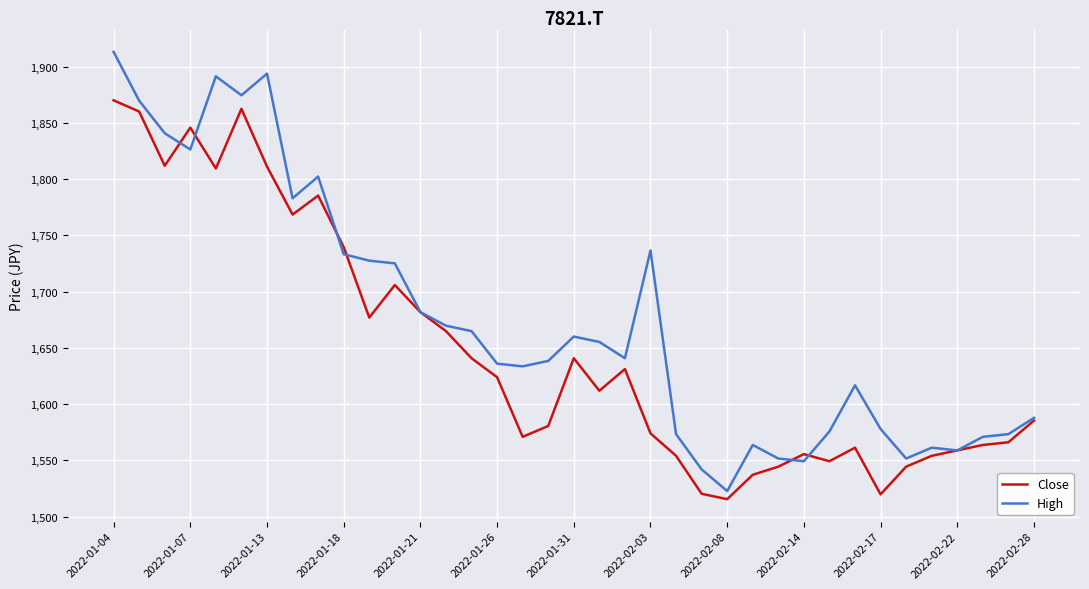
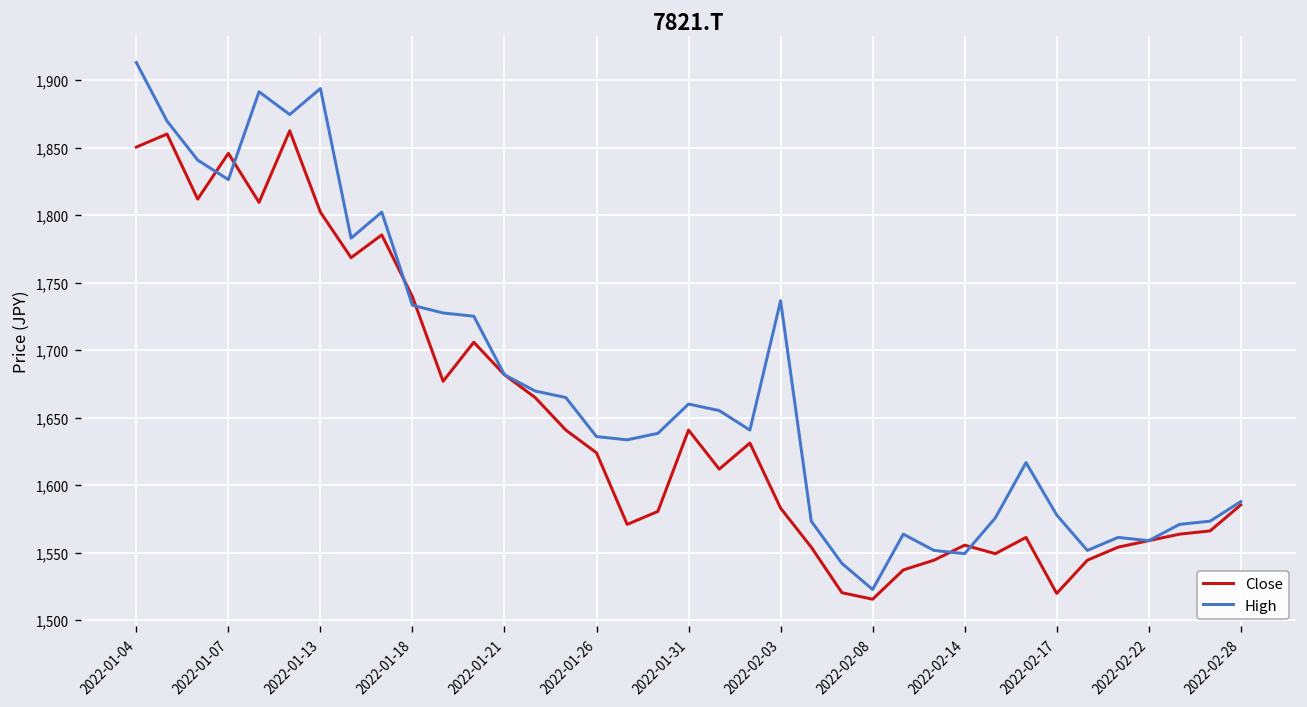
  {
    "Close": {
-     "2022-01-04": "1,870",
+     "2022-01-04": "1,850",
      "2022-01-07": "1,846",
-     "2022-01-13": "1,811",
+     "2022-01-13": "1,802",
      "2022-01-18": "1,740",
      "2022-01-26": "1,624",
      "2022-01-31": "1,641",
-     "2022-02-03": "1,574",
+     "2022-02-03": "1,583",
      "2022-02-08": "1,516",
      "2022-02-14": "1,556",
      "2022-02-17": "1,520",
      "2022-02-28": "1,585"
    },
    "High": {
      "2022-01-04": "1,913",
      "2022-01-07": "1,826",
      "2022-01-13": "1,894",
      "2022-01-18": "1,733",
      "2022-01-26": "1,636",
      "2022-01-31": "1,660",
      "2022-02-03": "1,737",
      "2022-02-08": "1,523",
      "2022-02-14": "1,549",
      "2022-02-17": "1,578",
      "2022-02-28": "1,588"
    }
  }
